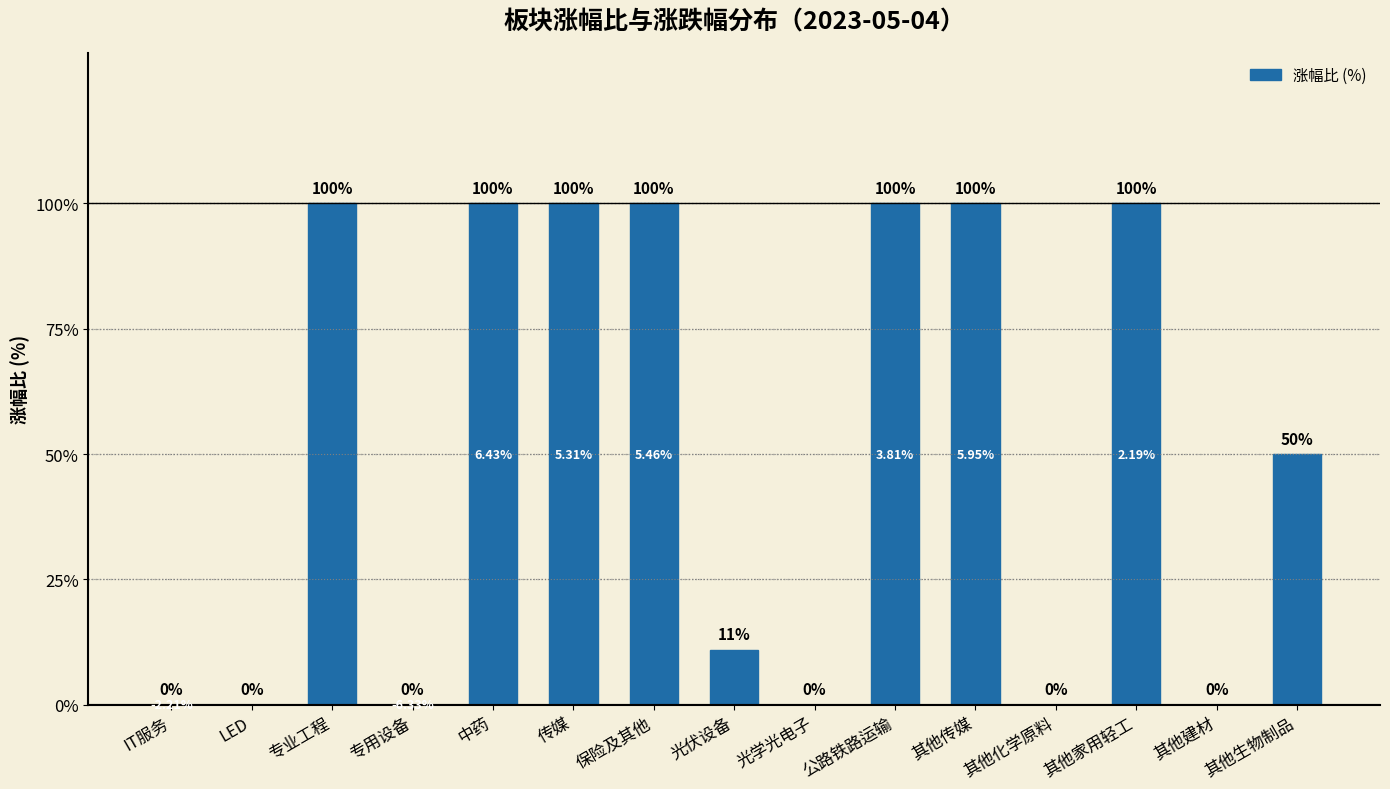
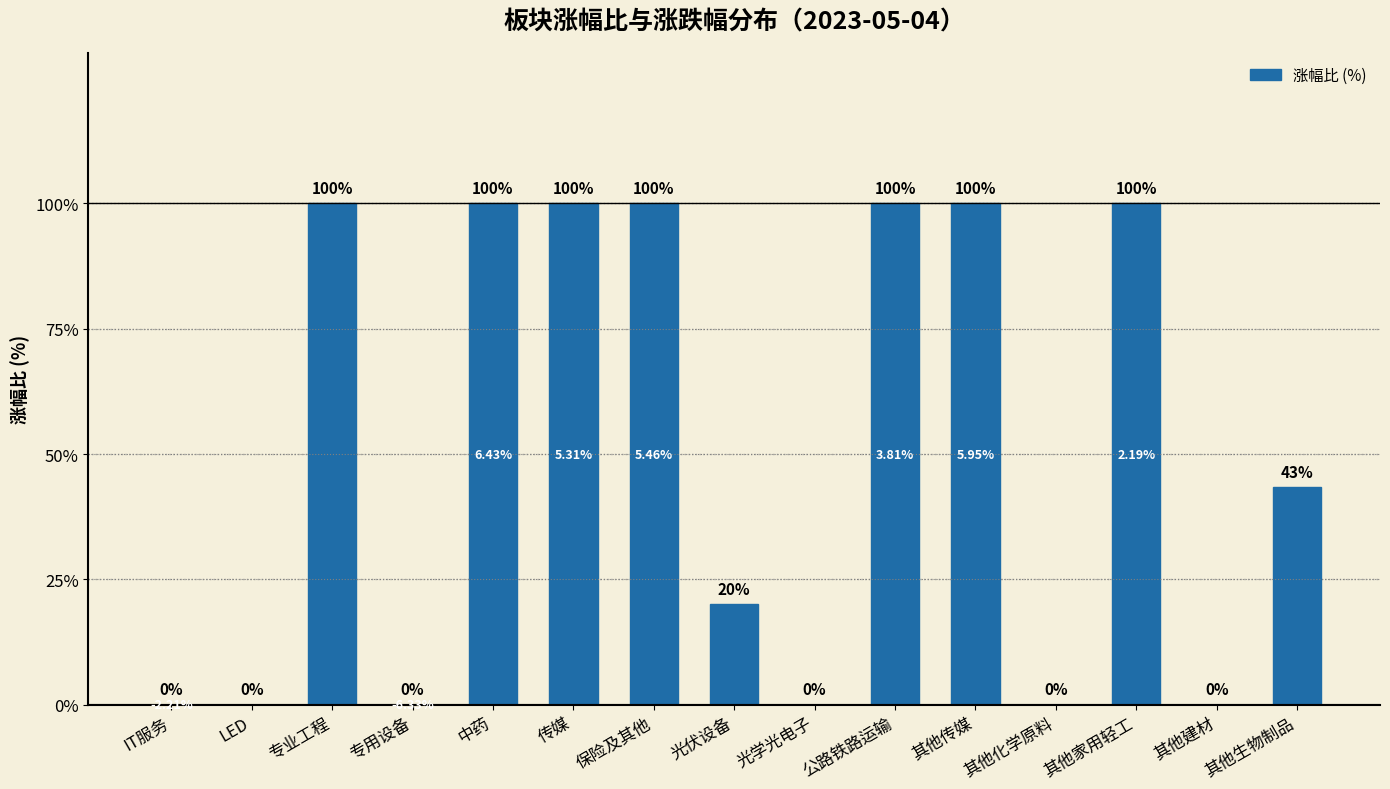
  {
    "IT服务": "0%",
    "LED": "0%",
    "专业工程": "100%",
    "专用设备": "0%",
    "中药": "100%",
    "传媒": "100%",
    "保险及其他": "100%",
-   "光伏设备": "11%",
+   "光伏设备": "20%",
    "光学光电子": "0%",
    "公路铁路运输": "100%",
    "其他传媒": "100%",
    "其他化学原料": "0%",
    "其他家用轻工": "100%",
    "其他建材": "0%",
-   "其他生物制品": "50%"
+   "其他生物制品": "43%"
  }
